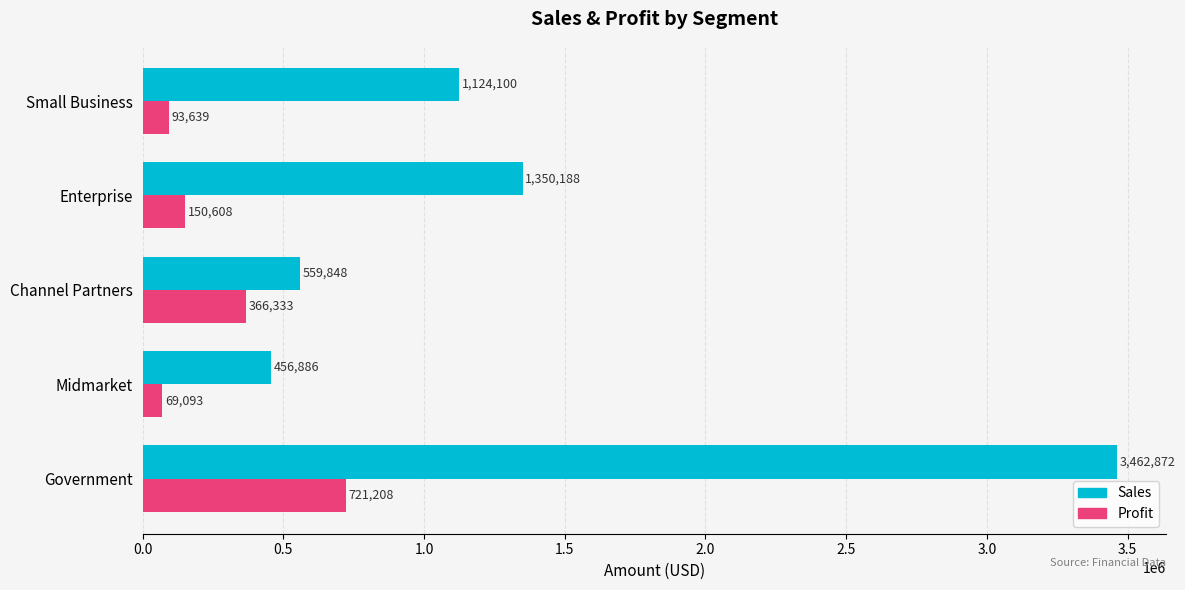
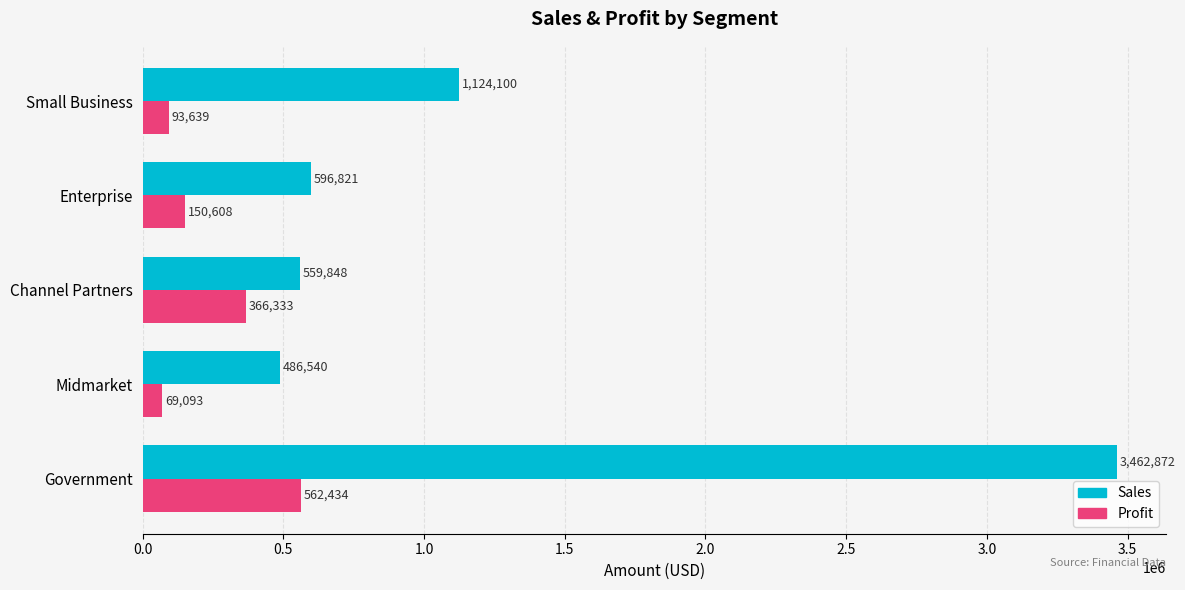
  {
    "Sales": {
      "Small Business": "1,124,100",
-     "Enterprise": "1,350,188",
+     "Enterprise": "596,821",
      "Channel Partners": "559,848",
-     "Midmarket": "456,886",
+     "Midmarket": "486,540",
      "Government": "3,462,872"
    },
    "Profit": {
      "Small Business": "93,639",
      "Enterprise": "150,608",
      "Channel Partners": "366,333",
      "Midmarket": "69,093",
-     "Government": "721,208"
+     "Government": "562,434"
    }
  }
